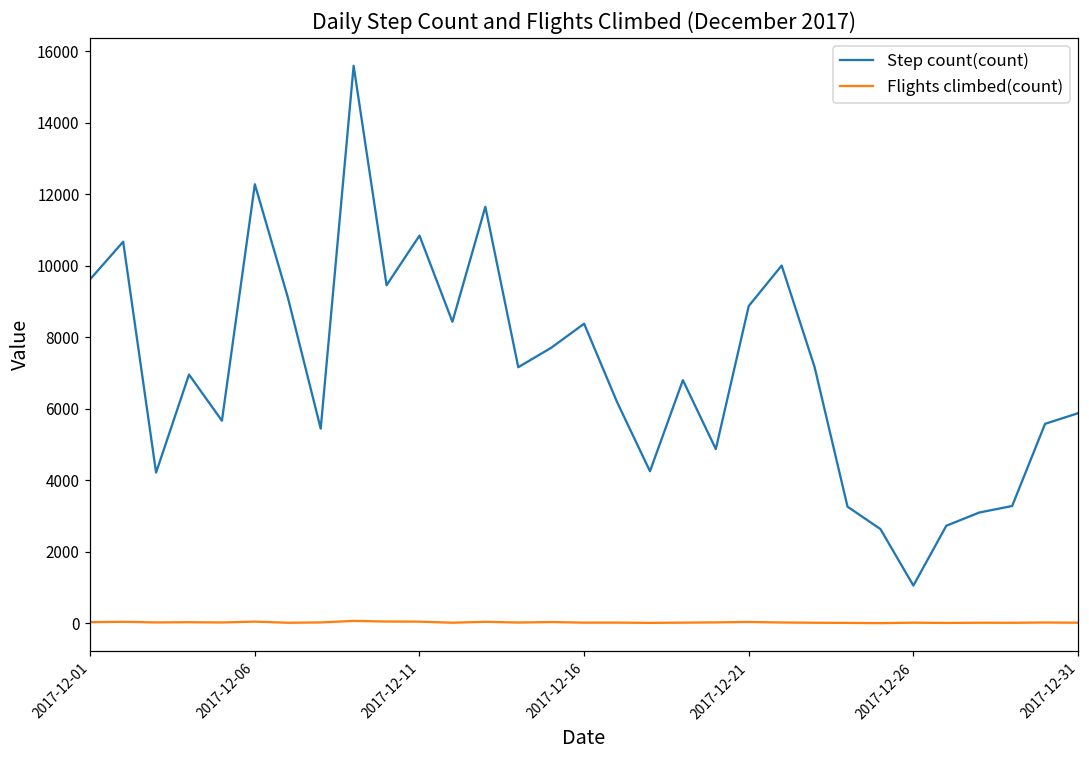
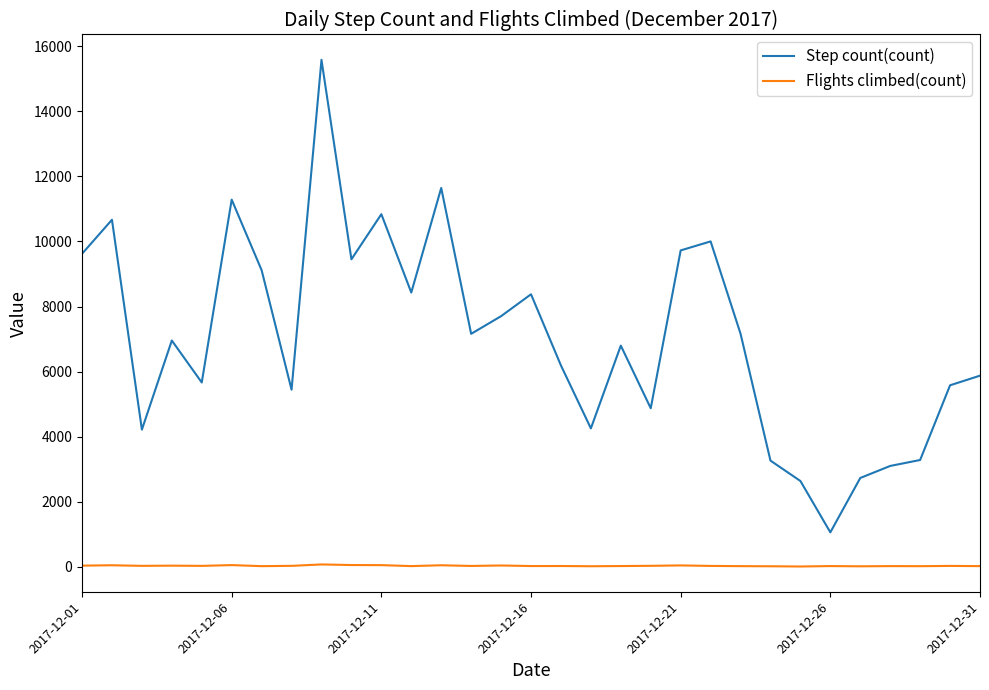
  {
    "Step count(count)": {
      "2017-12-01": 9600,
-     "2017-12-06": 12300,
+     "2017-12-06": 11300,
      "2017-12-11": 10800,
      "2017-12-16": 8400,
-     "2017-12-21": 8900,
+     "2017-12-21": 9700,
      "2017-12-26": 1100,
      "2017-12-31": 5900
    },
    "Flights climbed(count)": {
      "2017-12-01": 0,
      "2017-12-06": 0,
      "2017-12-11": 0,
      "2017-12-16": 0,
      "2017-12-21": 0,
      "2017-12-26": 0,
      "2017-12-31": 0
    }
  }
